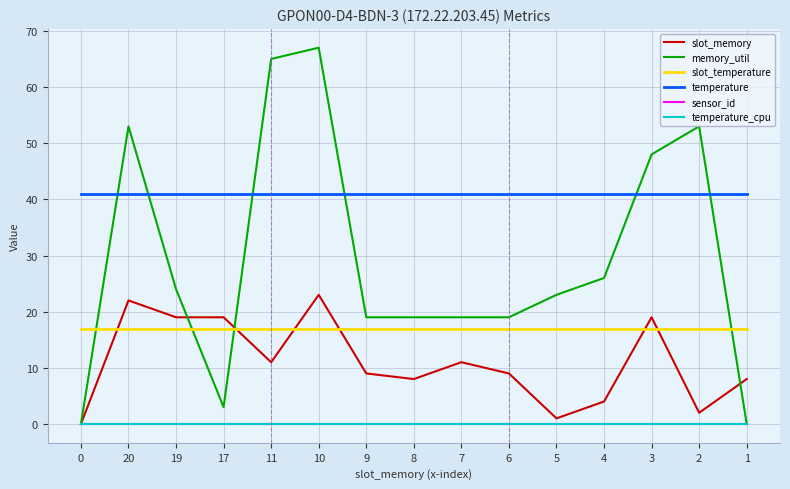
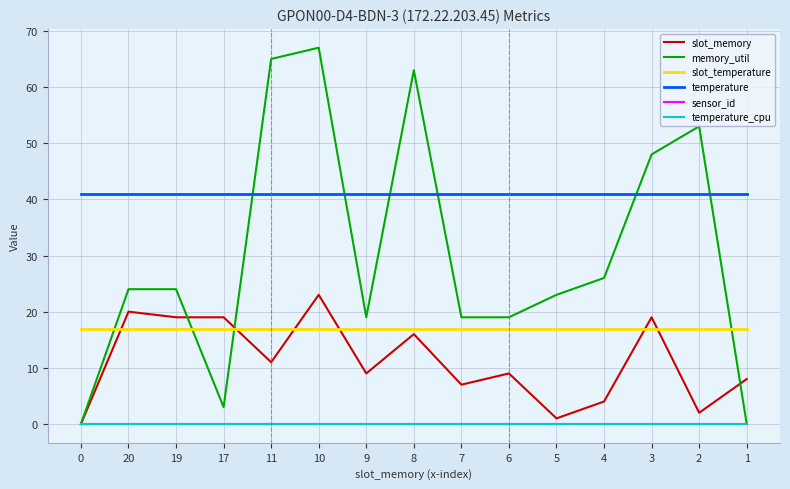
  {
    "slot_memory": {
-     "20": 22,
+     "20": 20,
      "19": 19,
      "17": 19,
      "11": 11,
      "10": 23,
      "9": 9,
-     "8": 8,
-     "7": 11,
+     "8": 16,
+     "7": 7,
      "6": 9,
      "5": 1,
      "4": 4,
      "3": 19,
      "2": 2,
      "1": 8
    },
    "memory_util": {
-     "20": 53,
+     "20": 24,
      "19": 24,
      "17": 3,
      "11": 65,
      "10": 67,
      "9": 19,
-     "8": 19,
+     "8": 63,
      "7": 19,
      "6": 19,
      "5": 23,
      "4": 26,
      "3": 48,
      "2": 53
    },
    "slot_temperature": {
      "0": 17,
      "20": 17,
      "19": 17,
      "17": 17,
      "11": 17,
      "10": 17,
      "9": 17,
      "8": 17,
      "7": 17,
      "6": 17,
      "5": 17,
      "4": 17,
      "3": 17,
      "2": 17,
      "1": 17
    },
    "temperature": {
      "0": 41,
      "20": 41,
      "19": 41,
      "17": 41,
      "11": 41,
      "10": 41,
      "9": 41,
      "8": 41,
      "7": 41,
      "6": 41,
      "5": 41,
      "4": 41,
      "3": 41,
      "2": 41,
      "1": 41
    },
    "temperature_cpu": {
      "20": 0,
      "19": 0,
      "17": 0,
      "11": 0,
      "10": 0,
      "9": 0,
      "8": 0,
      "7": 0,
      "6": 0,
      "5": 0,
      "4": 0,
      "3": 0,
      "2": 0
    }
  }
